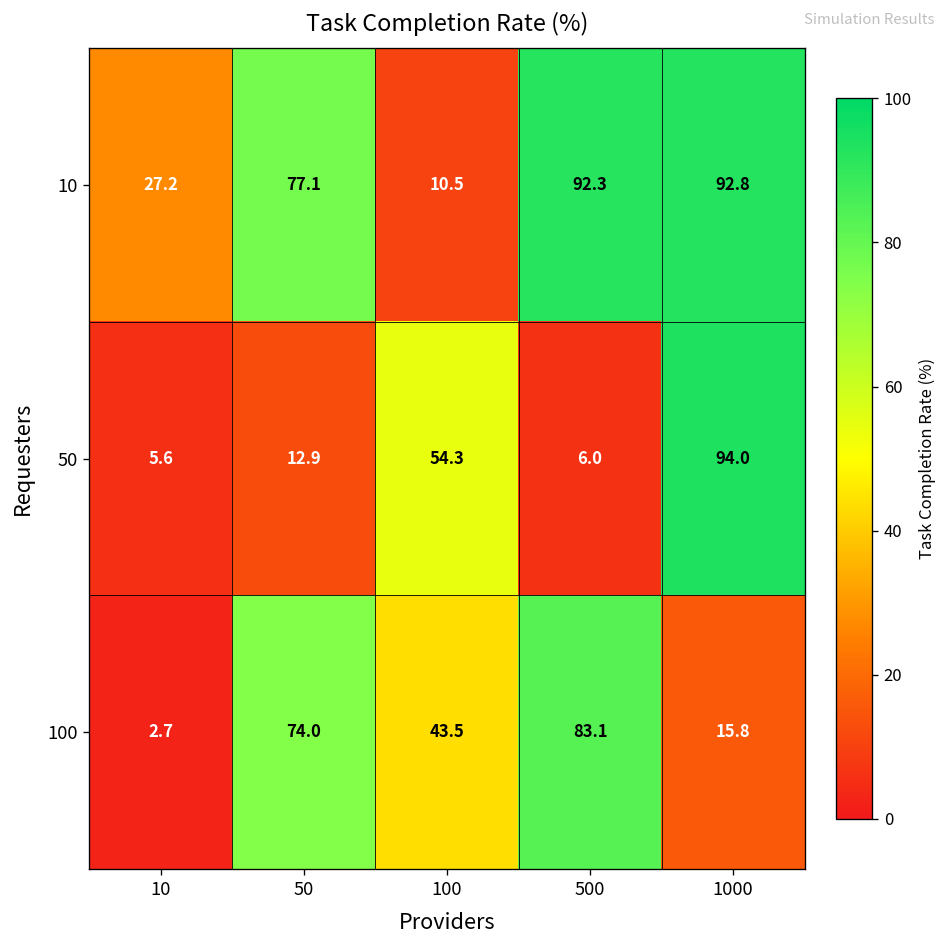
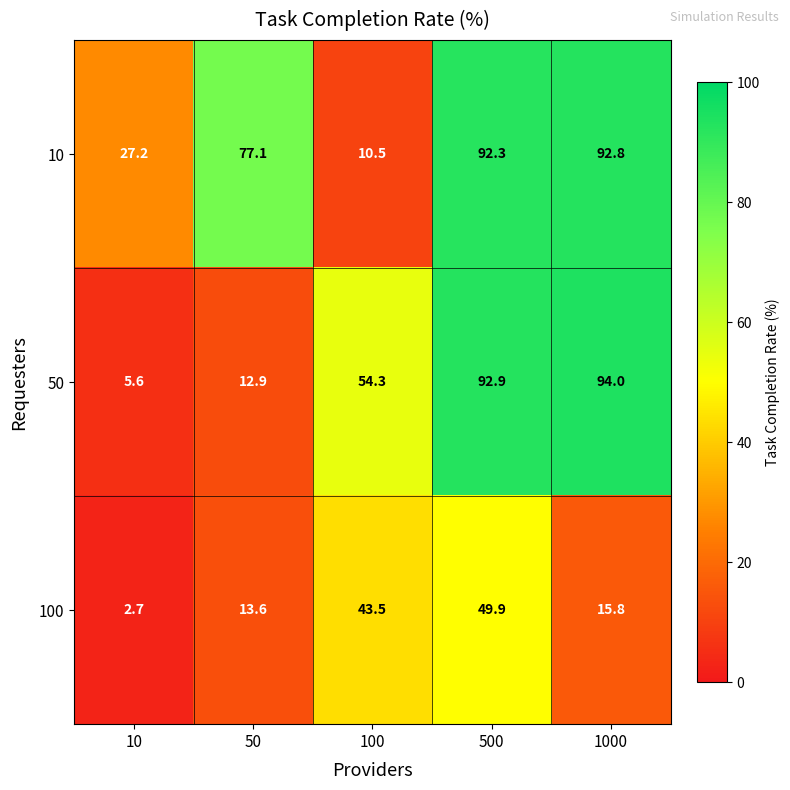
  {
    "10": {
      "10": 27.2,
      "50": 77.1,
      "100": 10.5,
      "500": 92.3,
      "1000": 92.8
    },
    "50": {
      "10": 5.6,
      "50": 12.9,
      "100": 54.3,
-     "500": 6.0,
+     "500": 92.9,
      "1000": 94.0
    },
    "100": {
      "10": 2.7,
-     "50": 74.0,
+     "50": 13.6,
      "100": 43.5,
-     "500": 83.1,
+     "500": 49.9,
      "1000": 15.8
    }
  }
